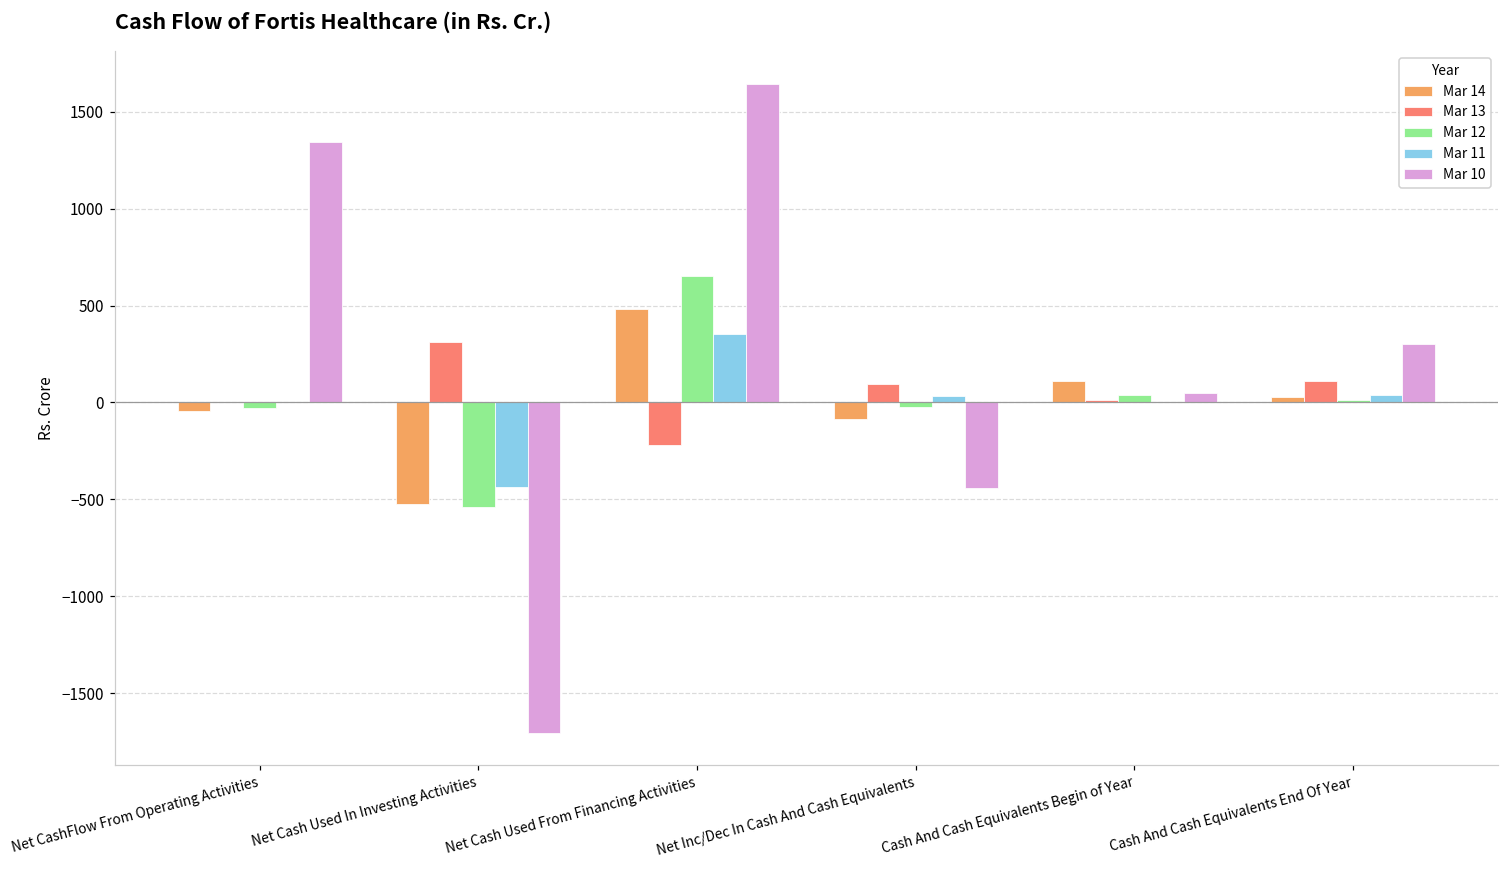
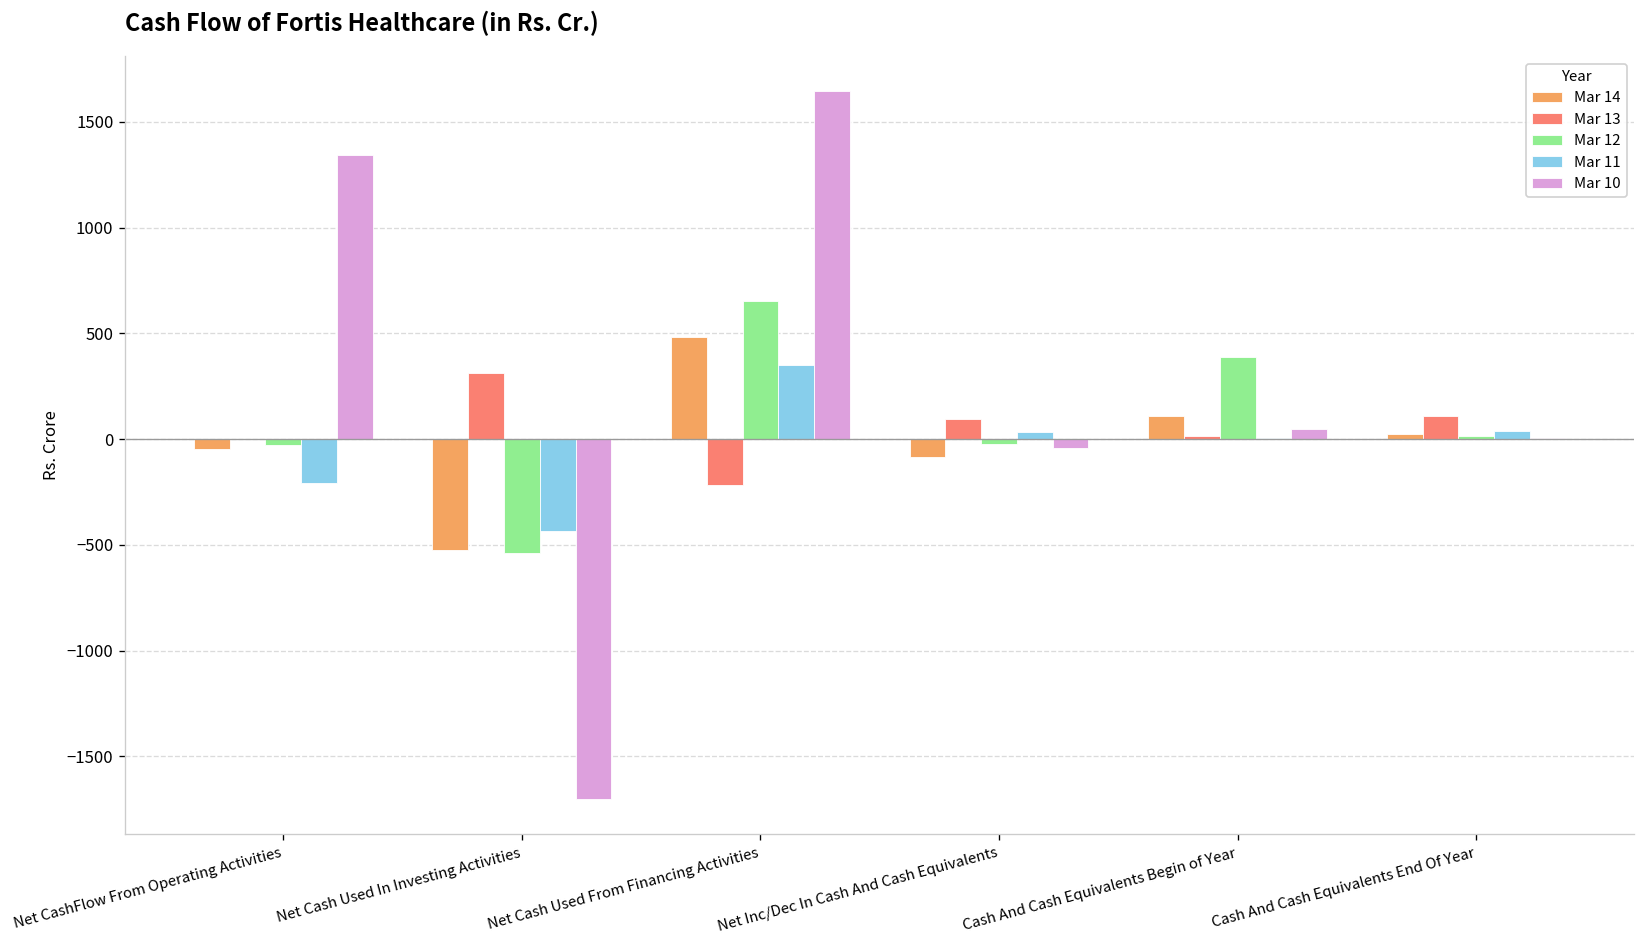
  {
    "Mar 12": {
      "Net CashFlow From Operating Activities": -30,
      "Net Cash Used In Investing Activities": -540,
      "Net Cash Used From Financing Activities": 650,
      "Net Inc/Dec In Cash And Cash Equivalents": -20,
-     "Cash And Cash Equivalents Begin of Year": 40
+     "Cash And Cash Equivalents Begin of Year": 390
    },
    "Mar 11": {
-     "Net CashFlow From Operating Activities": 0,
+     "Net CashFlow From Operating Activities": -210,
      "Net Cash Used In Investing Activities": -440,
      "Net Cash Used From Financing Activities": 350,
      "Net Inc/Dec In Cash And Cash Equivalents": 30,
      "Cash And Cash Equivalents End Of Year": 40
    },
    "Mar 10": {
      "Net CashFlow From Operating Activities": 1340,
      "Net Cash Used In Investing Activities": -1700,
      "Net Cash Used From Financing Activities": 1640,
-     "Net Inc/Dec In Cash And Cash Equivalents": -440,
+     "Net Inc/Dec In Cash And Cash Equivalents": -40,
      "Cash And Cash Equivalents Begin of Year": 50,
-     "Cash And Cash Equivalents End Of Year": 300
+     "Cash And Cash Equivalents End Of Year": 0
    }
  }
